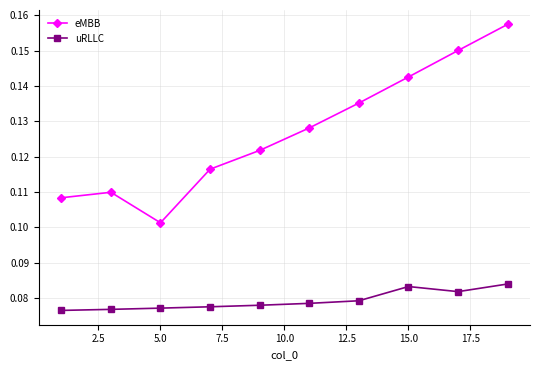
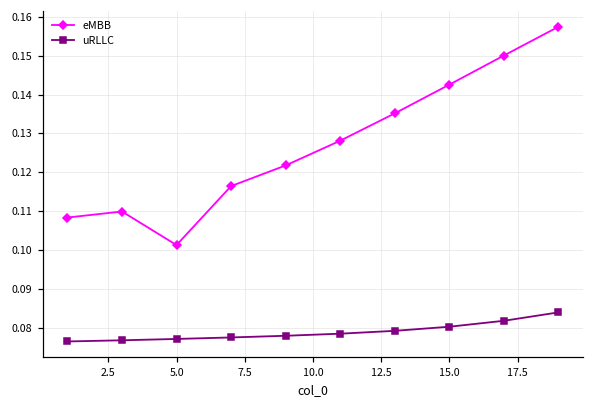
  {
    "eMBB": {
      "5.0": 0.101,
      "15.0": 0.143
    },
    "uRLLC": {
      "5.0": 0.077,
-     "15.0": 0.083
+     "15.0": 0.080
    }
  }
